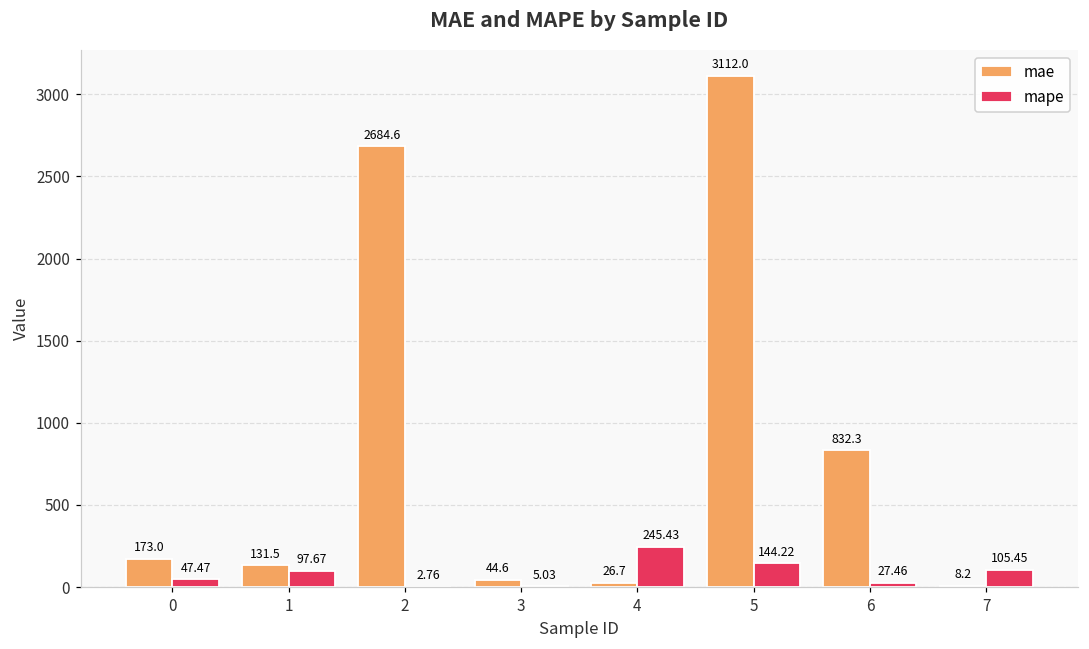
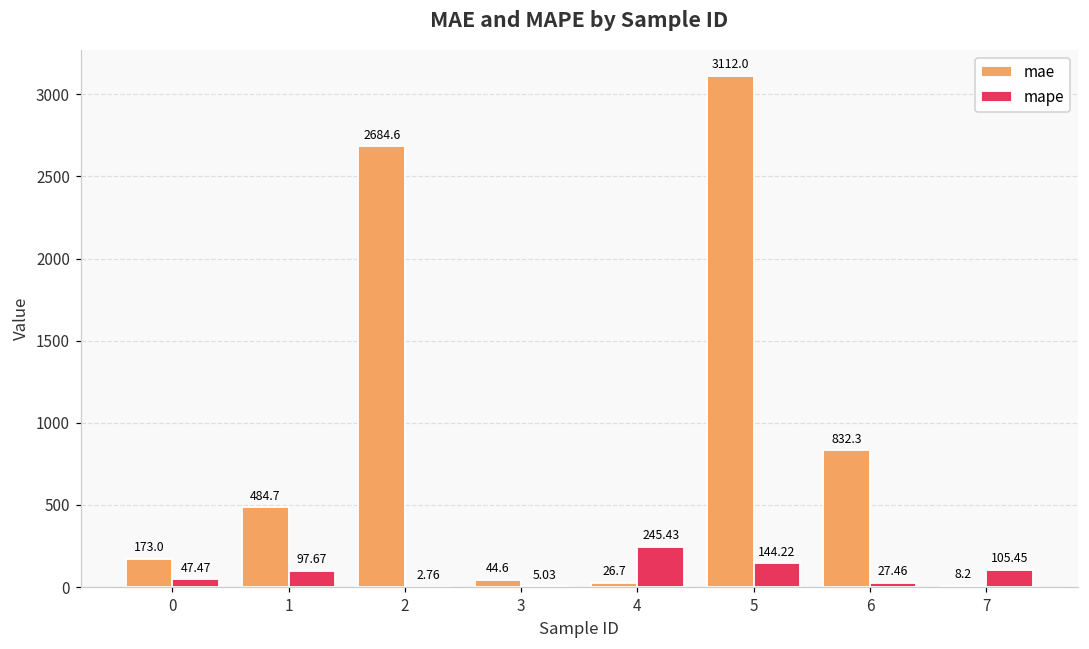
  {
    "mae": {
      "0": 173.0,
-     "1": 131.5,
+     "1": 484.7,
      "2": 2684.6,
      "3": 44.6,
      "4": 26.7,
      "5": 3112.0,
      "6": 832.3,
      "7": 8.2
    },
    "mape": {
      "0": 47.47,
      "1": 97.67,
      "2": 2.76,
      "3": 5.03,
      "4": 245.43,
      "5": 144.22,
      "6": 27.46,
      "7": 105.45
    }
  }
